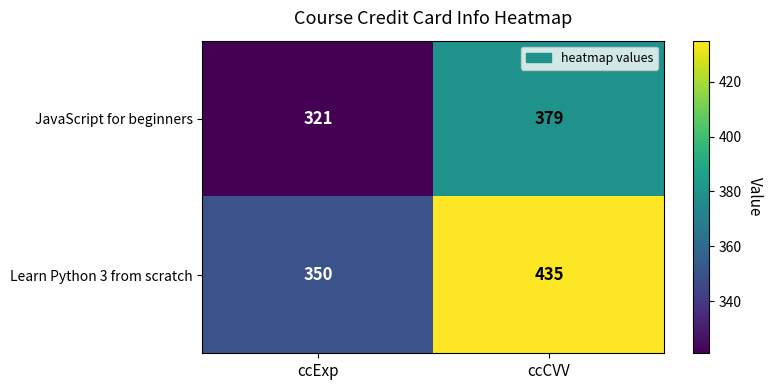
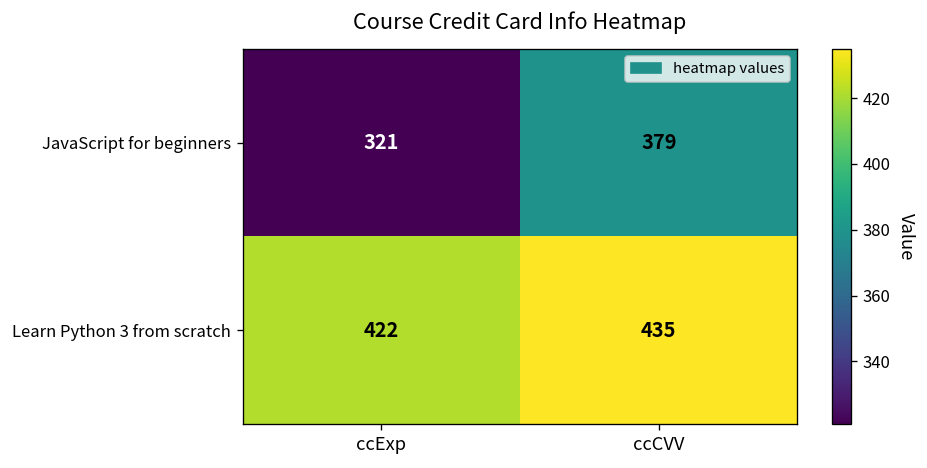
  {
    "JavaScript for beginners": {
      "ccExp": 321,
      "ccCVV": 379
    },
    "Learn Python 3 from scratch": {
-     "ccExp": 350,
+     "ccExp": 422,
      "ccCVV": 435
    }
  }
